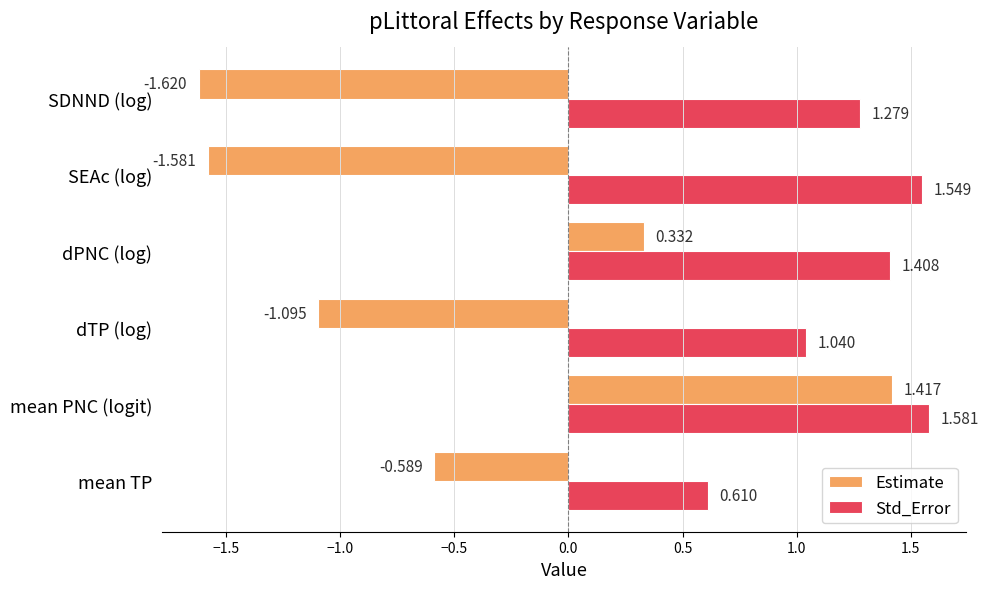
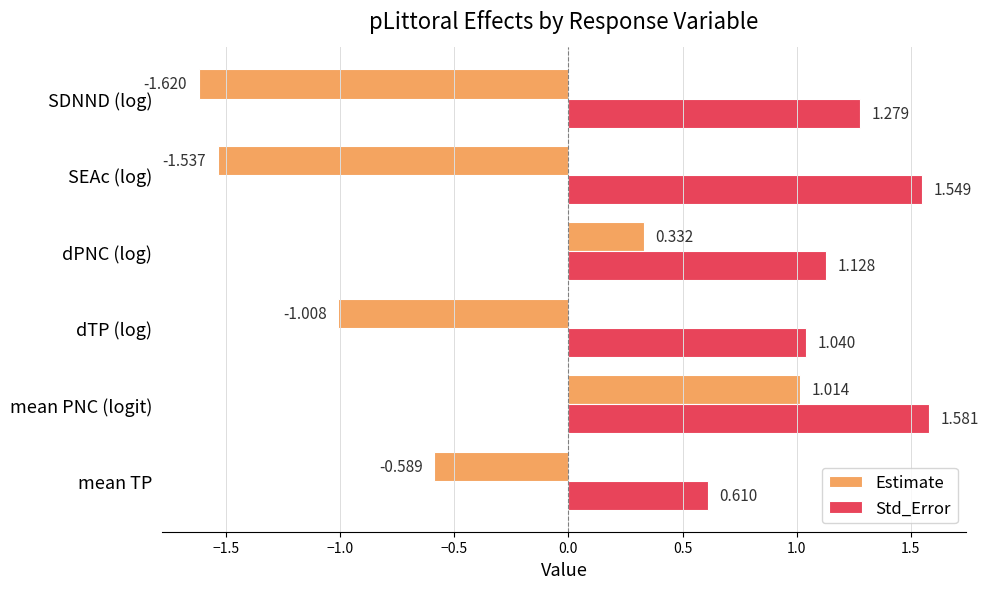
  {
    "Estimate": {
      "SDNND (log)": -1.620,
-     "SEAc (log)": -1.581,
+     "SEAc (log)": -1.537,
      "dPNC (log)": 0.332,
-     "dTP (log)": -1.095,
-     "mean PNC (logit)": 1.417,
+     "dTP (log)": -1.008,
+     "mean PNC (logit)": 1.014,
      "mean TP": -0.589
    },
    "Std_Error": {
      "SDNND (log)": 1.279,
      "SEAc (log)": 1.549,
-     "dPNC (log)": 1.408,
+     "dPNC (log)": 1.128,
      "dTP (log)": 1.040,
      "mean PNC (logit)": 1.581,
      "mean TP": 0.610
    }
  }
